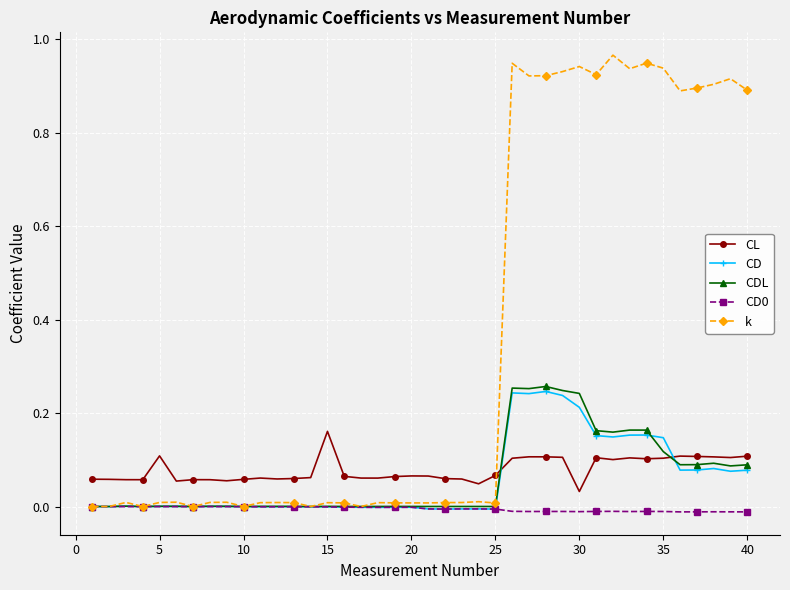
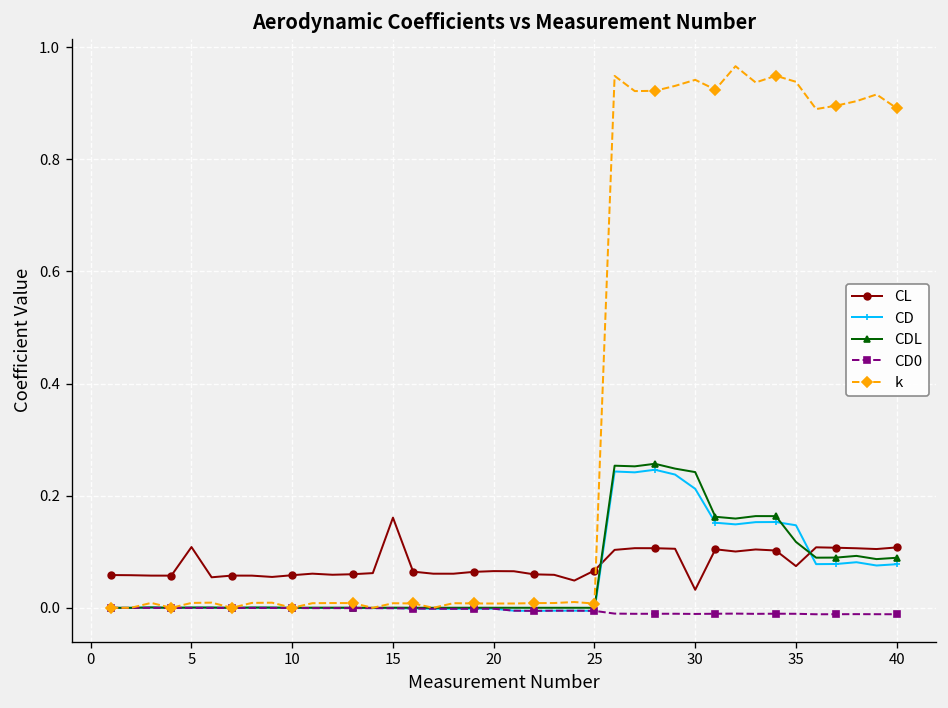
  {
    "CL": {
      "5": 0.11,
      "10": 0.06,
      "15": 0.16,
      "20": 0.07,
      "25": 0.07,
      "30": 0.03,
-     "35": 0.10,
+     "35": 0.07,
      "40": 0.11
    },
    "CD": {
      "30": 0.21,
      "35": 0.15,
      "40": 0.08
    },
    "CDL": {
      "30": 0.24,
      "35": 0.12,
      "40": 0.09
    },
    "CD0": {
      "30": -0.01,
      "35": -0.01,
      "40": -0.01
    },
    "k": {
      "5": 0.01,
      "15": 0.01,
      "20": 0.01,
      "25": 0.01,
      "30": 0.94,
      "35": 0.94,
      "40": 0.89
    }
  }
